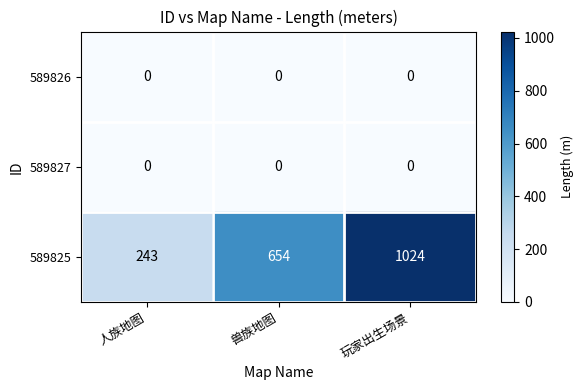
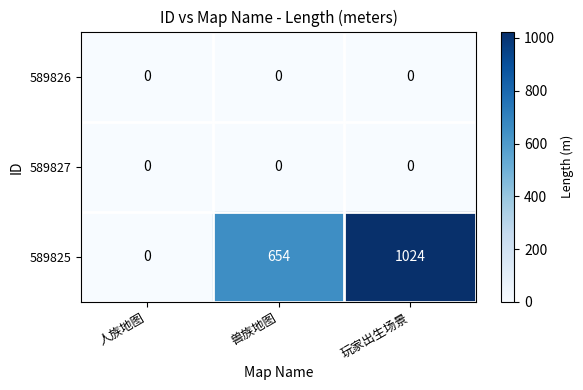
  {
    "589826": {
      "人族地图": 0,
      "兽族地图": 0,
      "玩家出生场景": 0
    },
    "589827": {
      "人族地图": 0,
      "兽族地图": 0,
      "玩家出生场景": 0
    },
    "589825": {
-     "人族地图": 243,
+     "人族地图": 0,
      "兽族地图": 654,
      "玩家出生场景": 1024
    }
  }
